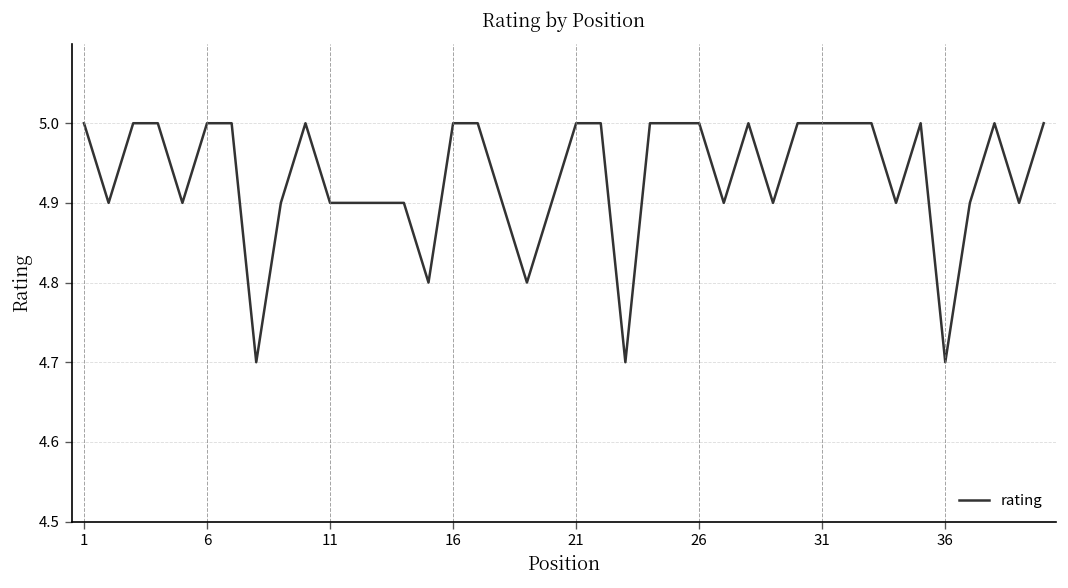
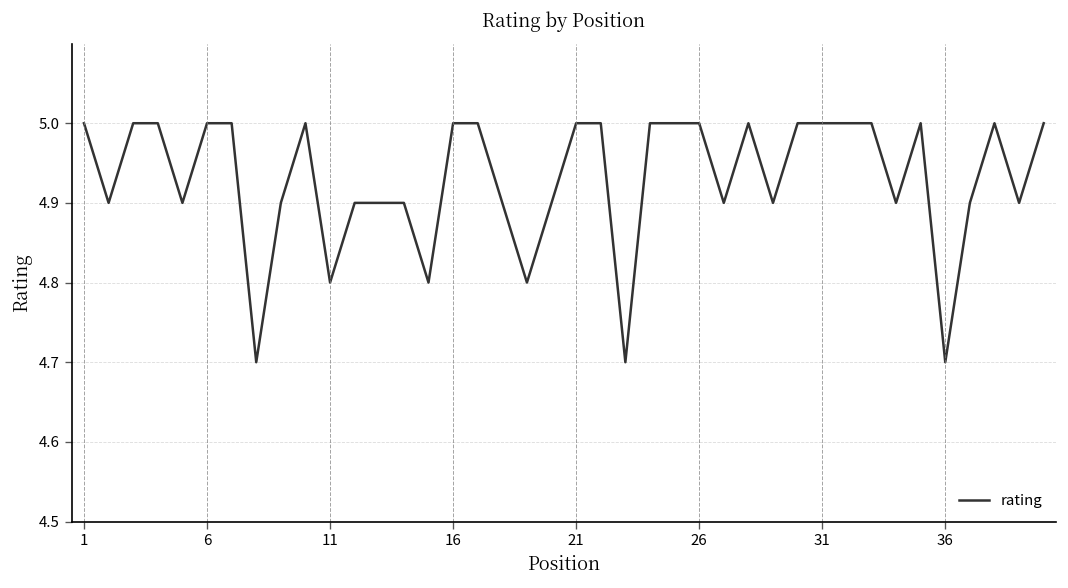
  {
    "1": 5.0,
    "6": 5.0,
-   "11": 4.9,
+   "11": 4.8,
    "16": 5.0,
    "21": 5.0,
    "26": 5.0,
    "31": 5.0,
    "36": 4.7
  }
